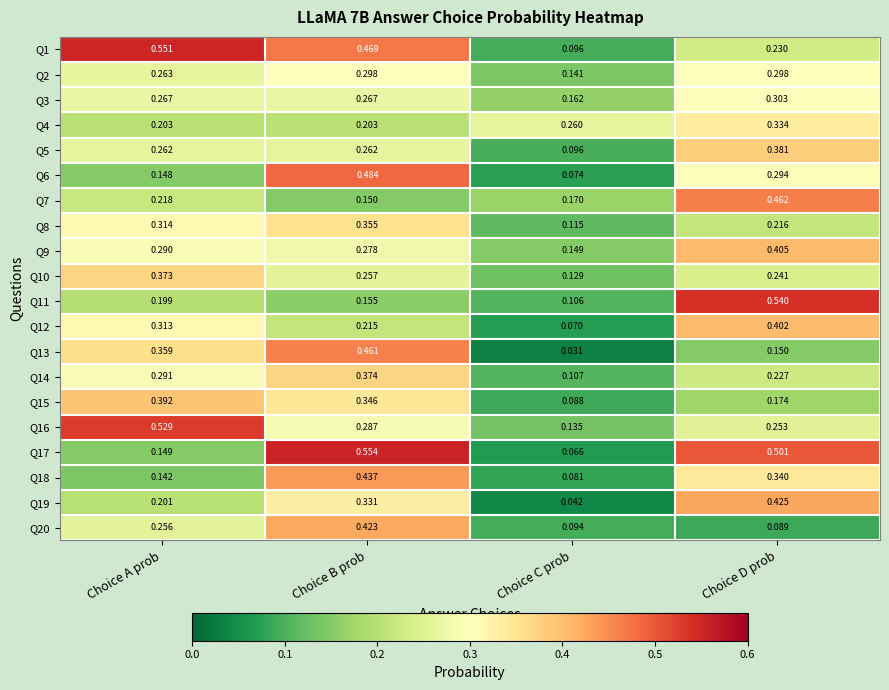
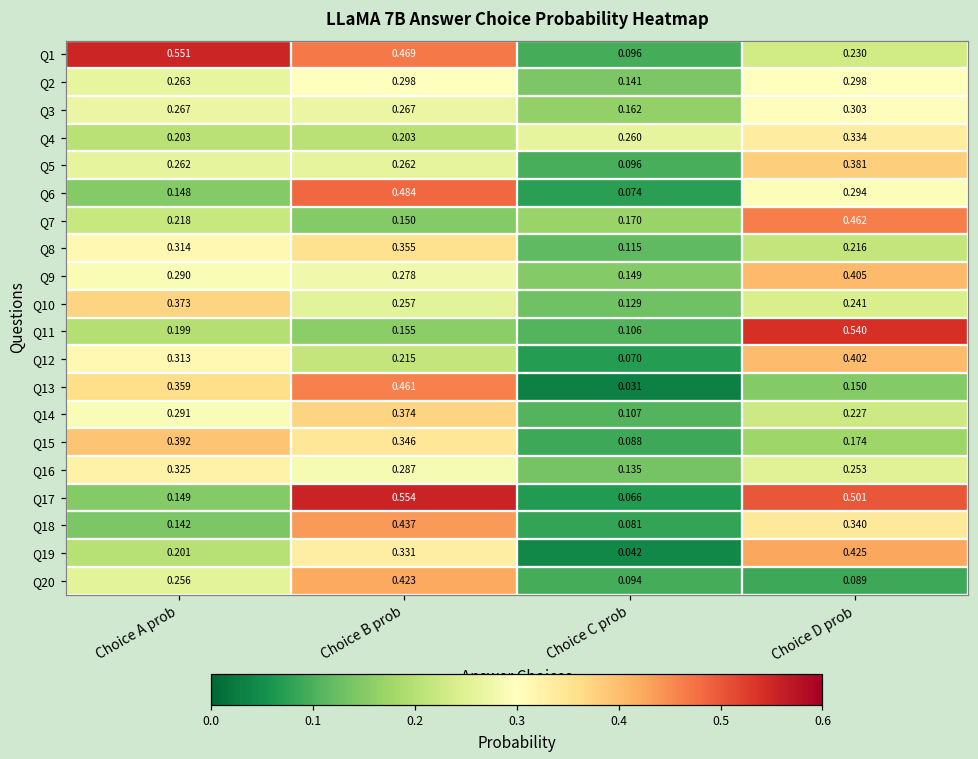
  {
    "Q1": {
      "Choice A prob": 0.551,
      "Choice B prob": 0.469,
      "Choice C prob": 0.096,
      "Choice D prob": 0.230
    },
    "Q2": {
      "Choice A prob": 0.263,
      "Choice B prob": 0.298,
      "Choice C prob": 0.141,
      "Choice D prob": 0.298
    },
    "Q3": {
      "Choice A prob": 0.267,
      "Choice B prob": 0.267,
      "Choice C prob": 0.162,
      "Choice D prob": 0.303
    },
    "Q4": {
      "Choice A prob": 0.203,
      "Choice B prob": 0.203,
      "Choice C prob": 0.260,
      "Choice D prob": 0.334
    },
    "Q5": {
      "Choice A prob": 0.262,
      "Choice B prob": 0.262,
      "Choice C prob": 0.096,
      "Choice D prob": 0.381
    },
    "Q6": {
      "Choice A prob": 0.148,
      "Choice B prob": 0.484,
      "Choice C prob": 0.074,
      "Choice D prob": 0.294
    },
    "Q7": {
      "Choice A prob": 0.218,
      "Choice B prob": 0.150,
      "Choice C prob": 0.170,
      "Choice D prob": 0.462
    },
    "Q8": {
      "Choice A prob": 0.314,
      "Choice B prob": 0.355,
      "Choice C prob": 0.115,
      "Choice D prob": 0.216
    },
    "Q9": {
      "Choice A prob": 0.290,
      "Choice B prob": 0.278,
      "Choice C prob": 0.149,
      "Choice D prob": 0.405
    },
    "Q10": {
      "Choice A prob": 0.373,
      "Choice B prob": 0.257,
      "Choice C prob": 0.129,
      "Choice D prob": 0.241
    },
    "Q11": {
      "Choice A prob": 0.199,
      "Choice B prob": 0.155,
      "Choice C prob": 0.106,
      "Choice D prob": 0.540
    },
    "Q12": {
      "Choice A prob": 0.313,
      "Choice B prob": 0.215,
      "Choice C prob": 0.070,
      "Choice D prob": 0.402
    },
    "Q13": {
      "Choice A prob": 0.359,
      "Choice B prob": 0.461,
      "Choice C prob": 0.031,
      "Choice D prob": 0.150
    },
    "Q14": {
      "Choice A prob": 0.291,
      "Choice B prob": 0.374,
      "Choice C prob": 0.107,
      "Choice D prob": 0.227
    },
    "Q15": {
      "Choice A prob": 0.392,
      "Choice B prob": 0.346,
      "Choice C prob": 0.088,
      "Choice D prob": 0.174
    },
    "Q16": {
-     "Choice A prob": 0.529,
+     "Choice A prob": 0.325,
      "Choice B prob": 0.287,
      "Choice C prob": 0.135,
      "Choice D prob": 0.253
    },
    "Q17": {
      "Choice A prob": 0.149,
      "Choice B prob": 0.554,
      "Choice C prob": 0.066,
      "Choice D prob": 0.501
    },
    "Q18": {
      "Choice A prob": 0.142,
      "Choice B prob": 0.437,
      "Choice C prob": 0.081,
      "Choice D prob": 0.340
    },
    "Q19": {
      "Choice A prob": 0.201,
      "Choice B prob": 0.331,
      "Choice C prob": 0.042,
      "Choice D prob": 0.425
    },
    "Q20": {
      "Choice A prob": 0.256,
      "Choice B prob": 0.423,
      "Choice C prob": 0.094,
      "Choice D prob": 0.089
    }
  }
